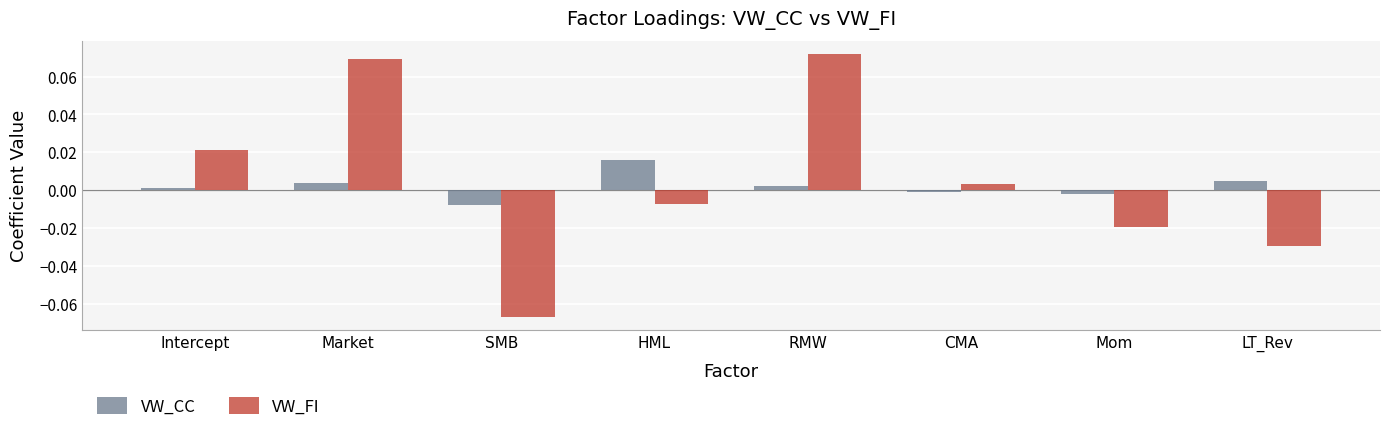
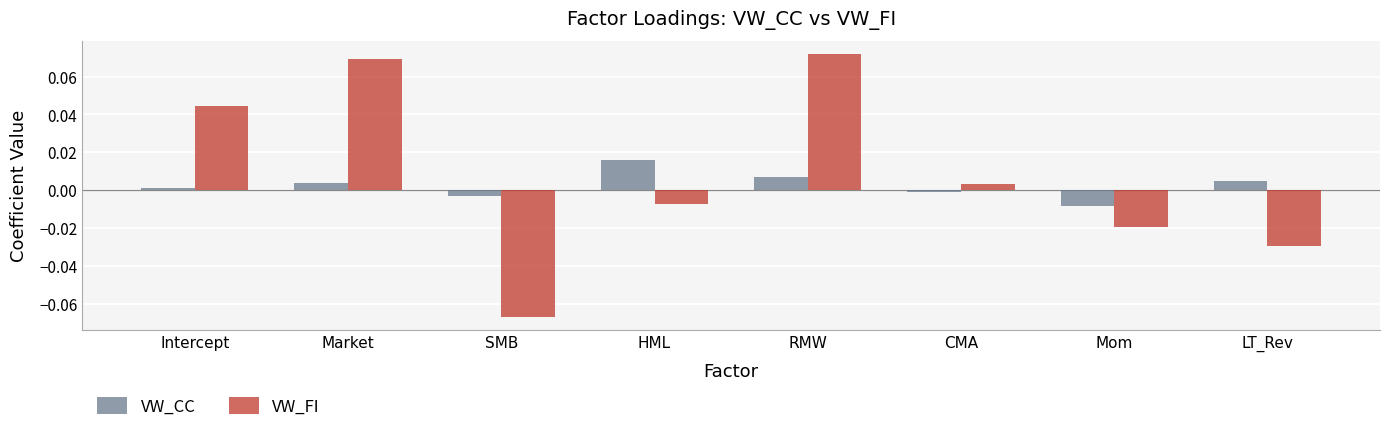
  {
    "VW_CC": {
      "Market": 0.003,
-     "SMB": -0.008,
+     "SMB": -0.003,
      "HML": 0.016,
-     "RMW": 0.002,
-     "Mom": -0.002,
+     "RMW": 0.007,
+     "Mom": -0.009,
      "LT_Rev": 0.005
    },
    "VW_FI": {
-     "Intercept": 0.021,
+     "Intercept": 0.044,
      "Market": 0.069,
      "SMB": -0.067,
      "HML": -0.007,
      "RMW": 0.072,
      "CMA": 0.003,
      "Mom": -0.019,
      "LT_Rev": -0.030
    }
  }
